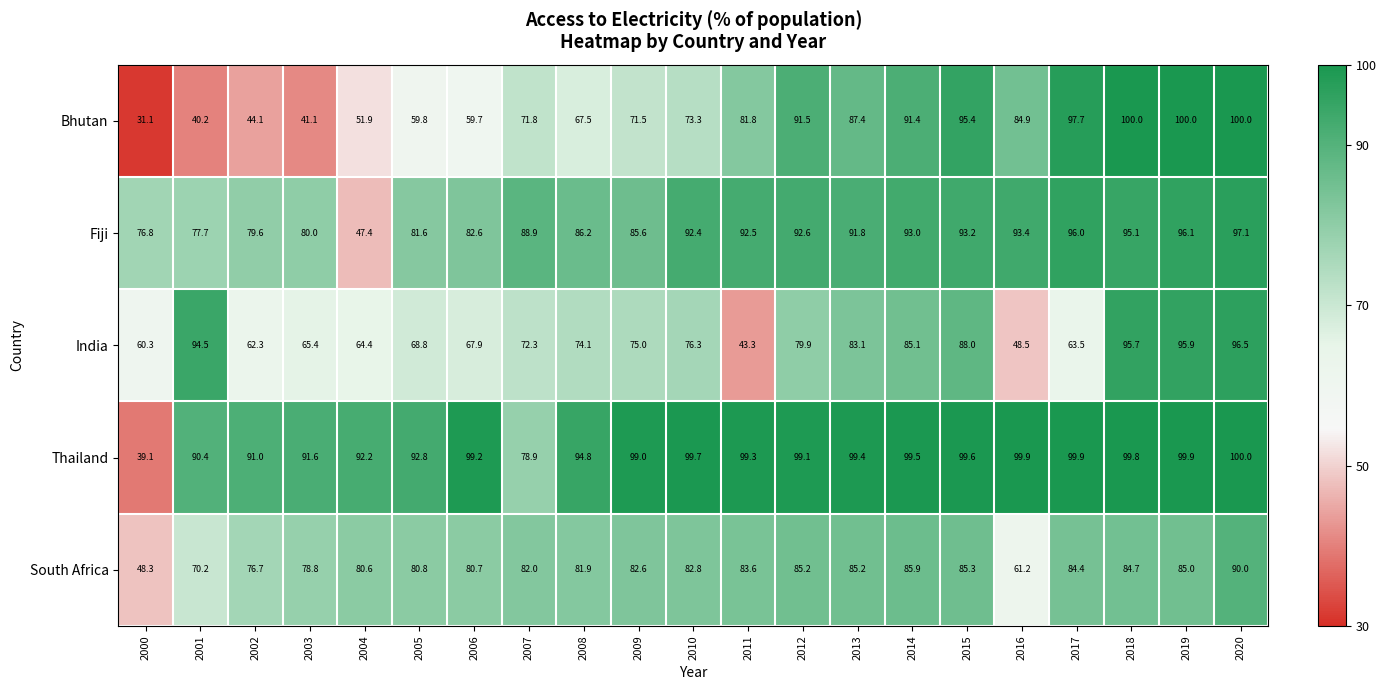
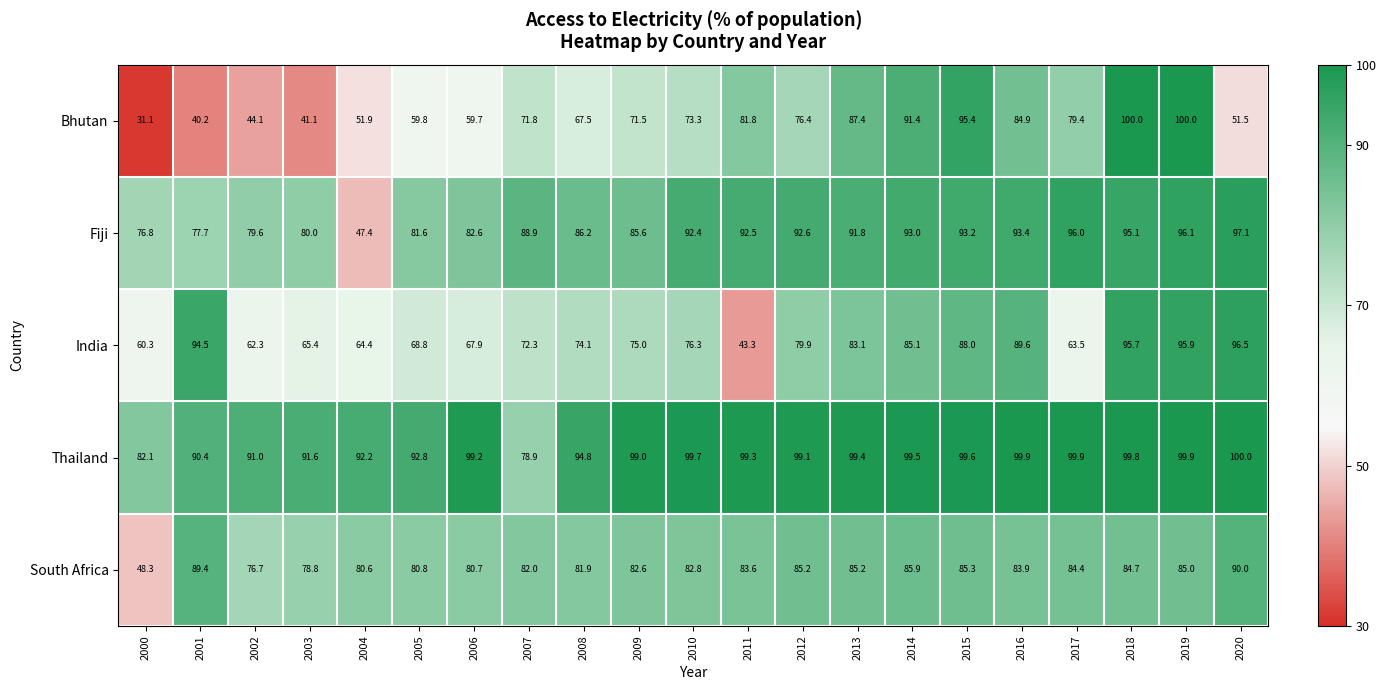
  {
    "Bhutan": {
      "2000": 31.1,
      "2001": 40.2,
      "2002": 44.1,
      "2003": 41.1,
      "2004": 51.9,
      "2005": 59.8,
      "2006": 59.7,
      "2007": 71.8,
      "2008": 67.5,
      "2009": 71.5,
      "2010": 73.3,
      "2011": 81.8,
-     "2012": 91.5,
+     "2012": 76.4,
      "2013": 87.4,
      "2014": 91.4,
      "2015": 95.4,
      "2016": 84.9,
-     "2017": 97.7,
+     "2017": 79.4,
      "2018": 100.0,
      "2019": 100.0,
-     "2020": 100.0
+     "2020": 51.5
    },
    "Fiji": {
      "2000": 76.8,
      "2001": 77.7,
      "2002": 79.6,
      "2003": 80.0,
      "2004": 47.4,
      "2005": 81.6,
      "2006": 82.6,
      "2007": 88.9,
      "2008": 86.2,
      "2009": 85.6,
      "2010": 92.4,
      "2011": 92.5,
      "2012": 92.6,
      "2013": 91.8,
      "2014": 93.0,
      "2015": 93.2,
      "2016": 93.4,
      "2017": 96.0,
      "2018": 95.1,
      "2019": 96.1,
      "2020": 97.1
    },
    "India": {
      "2000": 60.3,
      "2001": 94.5,
      "2002": 62.3,
      "2003": 65.4,
      "2004": 64.4,
      "2005": 68.8,
      "2006": 67.9,
      "2007": 72.3,
      "2008": 74.1,
      "2009": 75.0,
      "2010": 76.3,
      "2011": 43.3,
      "2012": 79.9,
      "2013": 83.1,
      "2014": 85.1,
      "2015": 88.0,
-     "2016": 48.5,
+     "2016": 89.6,
      "2017": 63.5,
      "2018": 95.7,
      "2019": 95.9,
      "2020": 96.5
    },
    "Thailand": {
-     "2000": 39.1,
+     "2000": 82.1,
      "2001": 90.4,
      "2002": 91.0,
      "2003": 91.6,
      "2004": 92.2,
      "2005": 92.8,
      "2006": 99.2,
      "2007": 78.9,
      "2008": 94.8,
      "2009": 99.0,
      "2010": 99.7,
      "2011": 99.3,
      "2012": 99.1,
      "2013": 99.4,
      "2014": 99.5,
      "2015": 99.6,
      "2016": 99.9,
      "2017": 99.9,
      "2018": 99.8,
      "2019": 99.9,
      "2020": 100.0
    },
    "South Africa": {
      "2000": 48.3,
-     "2001": 70.2,
+     "2001": 89.4,
      "2002": 76.7,
      "2003": 78.8,
      "2004": 80.6,
      "2005": 80.8,
      "2006": 80.7,
      "2007": 82.0,
      "2008": 81.9,
      "2009": 82.6,
      "2010": 82.8,
      "2011": 83.6,
      "2012": 85.2,
      "2013": 85.2,
      "2014": 85.9,
      "2015": 85.3,
-     "2016": 61.2,
+     "2016": 83.9,
      "2017": 84.4,
      "2018": 84.7,
      "2019": 85.0,
      "2020": 90.0
    }
  }
